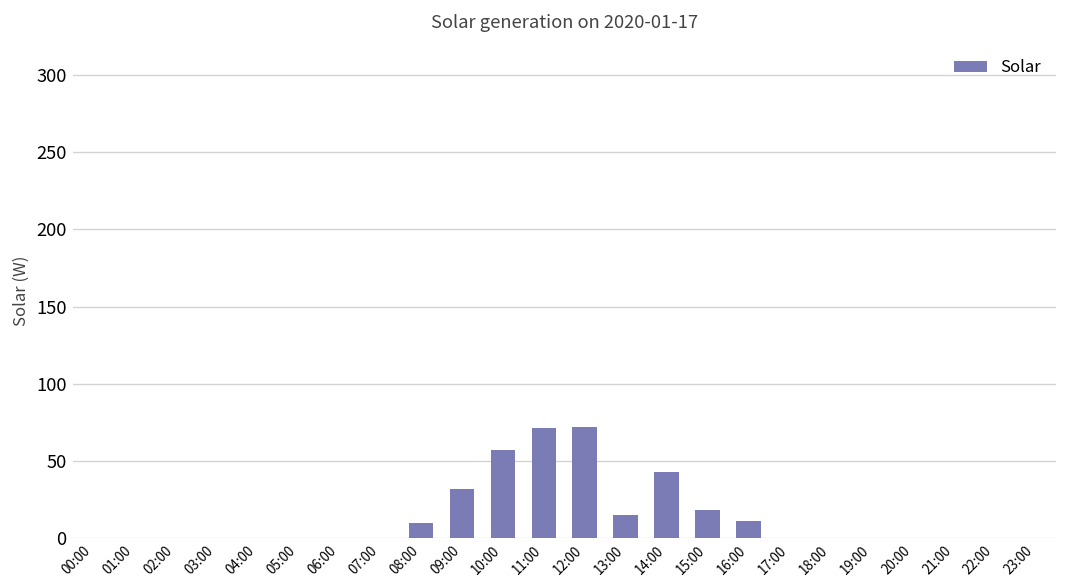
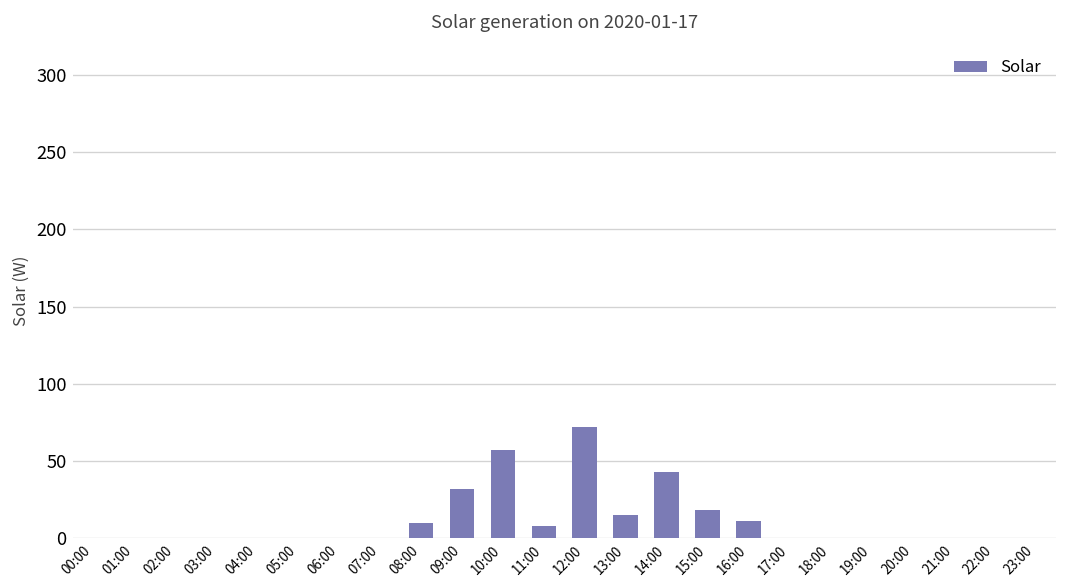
  {
    "00:00": 0,
    "01:00": 0,
    "02:00": 0,
    "03:00": 0,
    "04:00": 0,
    "05:00": 0,
    "06:00": 0,
    "07:00": 0,
    "08:00": 10,
    "09:00": 32,
    "10:00": 57,
-   "11:00": 71,
+   "11:00": 8,
    "12:00": 72,
    "13:00": 15,
    "14:00": 43,
    "15:00": 18,
    "16:00": 11,
    "17:00": 0,
    "18:00": 0,
    "19:00": 0,
    "20:00": 0,
    "21:00": 0,
    "22:00": 0,
    "23:00": 0
  }
